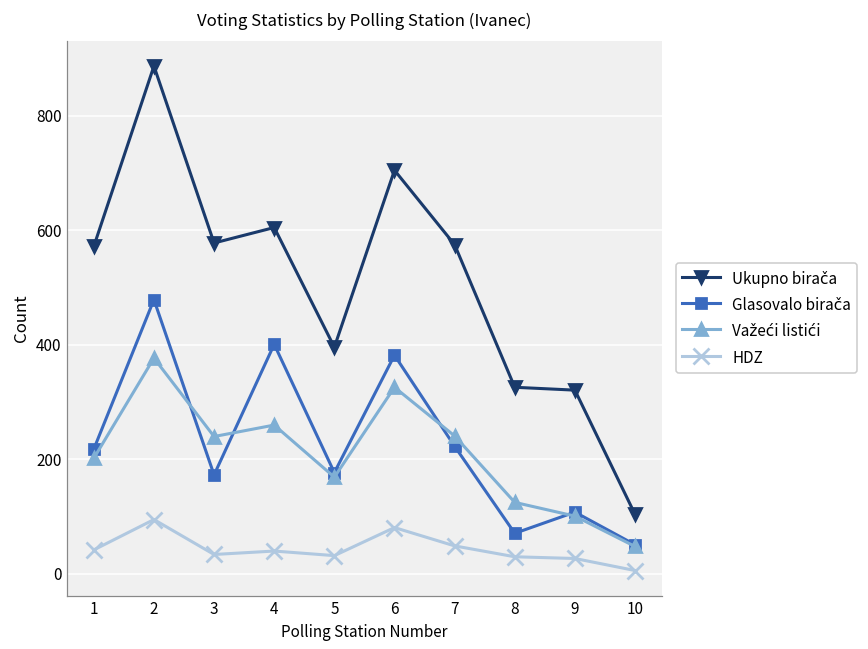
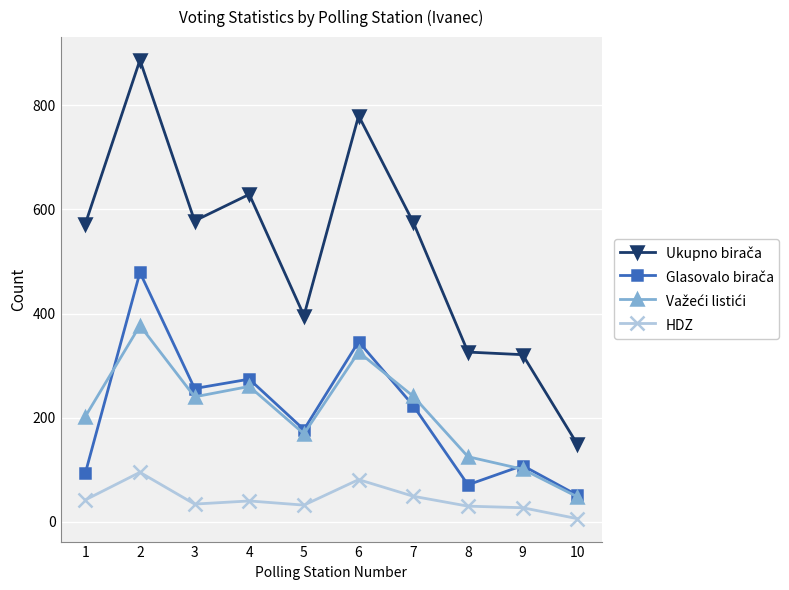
  {
    "Ukupno birača": {
      "1": 570,
      "2": 890,
      "3": 580,
-     "4": 610,
+     "4": 630,
      "5": 400,
-     "6": 710,
+     "6": 780,
      "7": 580,
      "8": 330,
      "9": 320,
-     "10": 100
+     "10": 150
    },
    "Glasovalo birača": {
-     "1": 220,
+     "1": 90,
      "2": 480,
-     "3": 170,
-     "4": 400,
+     "3": 260,
+     "4": 270,
      "5": 180,
-     "6": 380,
+     "6": 350,
      "7": 220,
      "8": 70,
      "9": 110
    }
  }
